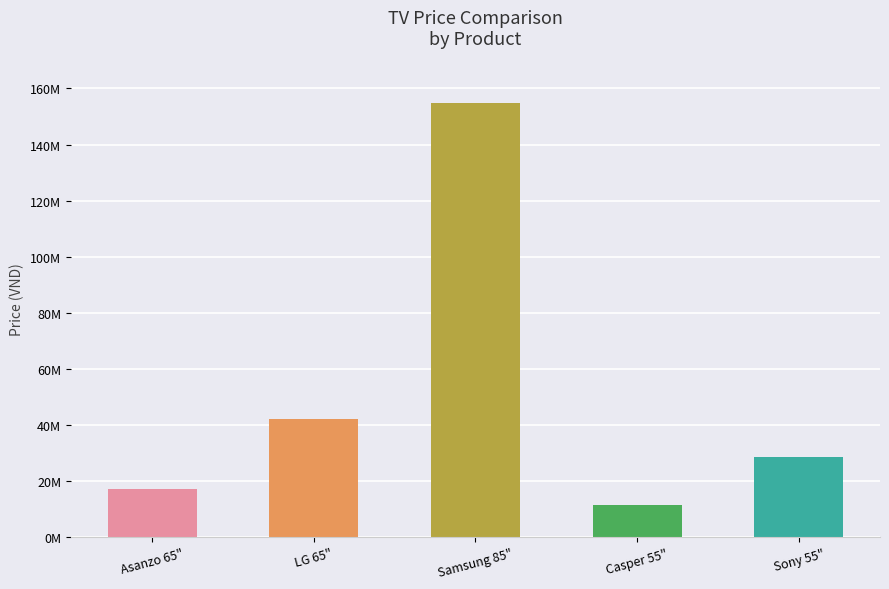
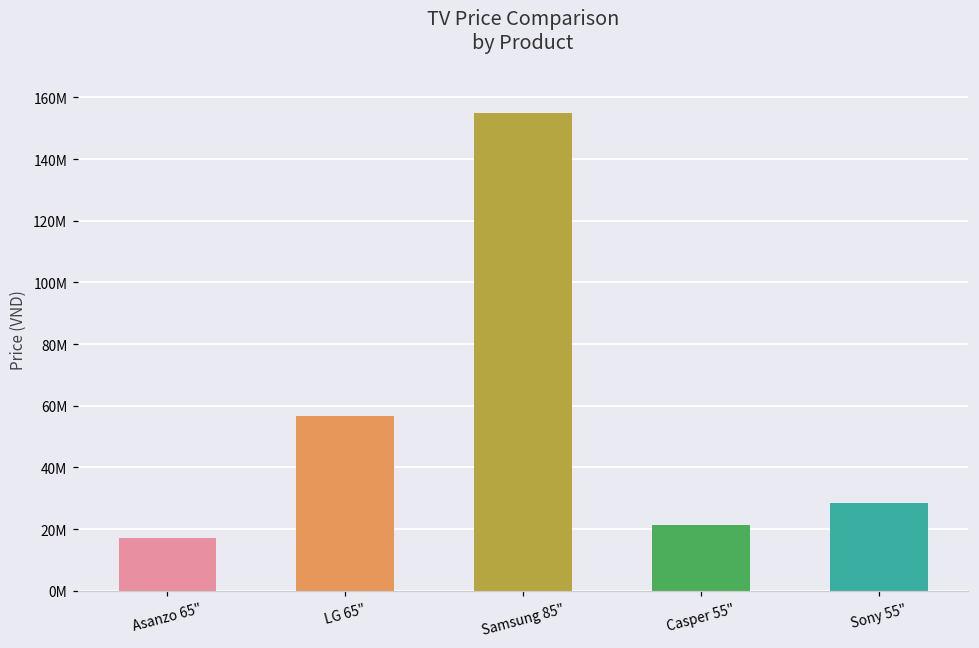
  {
    "Asanzo 65\"": 17000000,
-   "LG 65\"": 42000000,
+   "LG 65\"": 57000000,
    "Samsung 85\"": 155000000,
-   "Casper 55\"": 11000000,
+   "Casper 55\"": 21000000,
    "Sony 55\"": 28000000
  }
